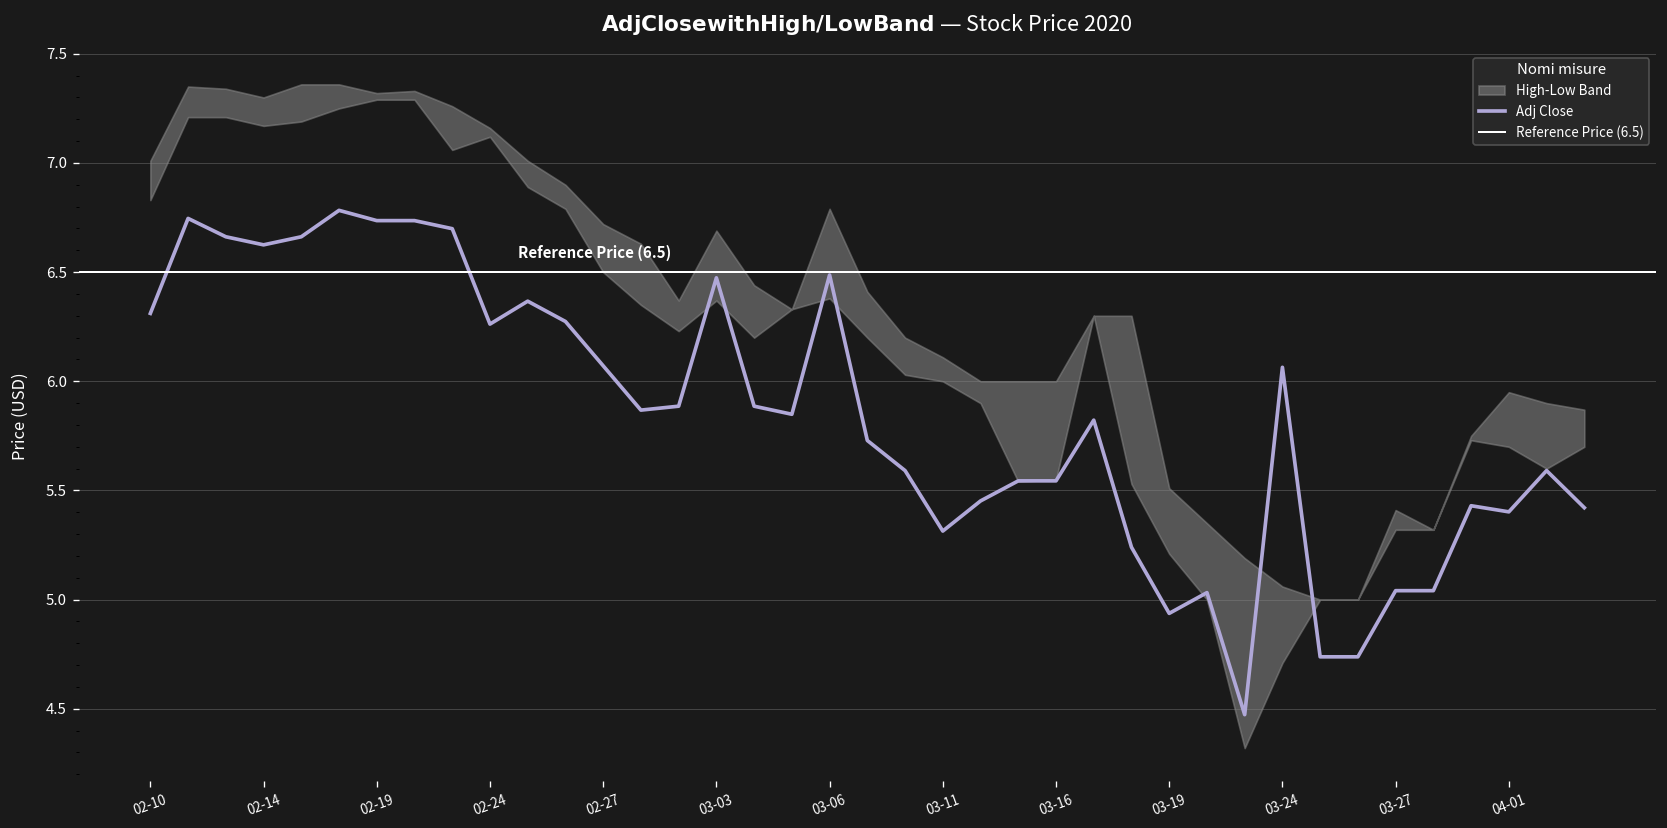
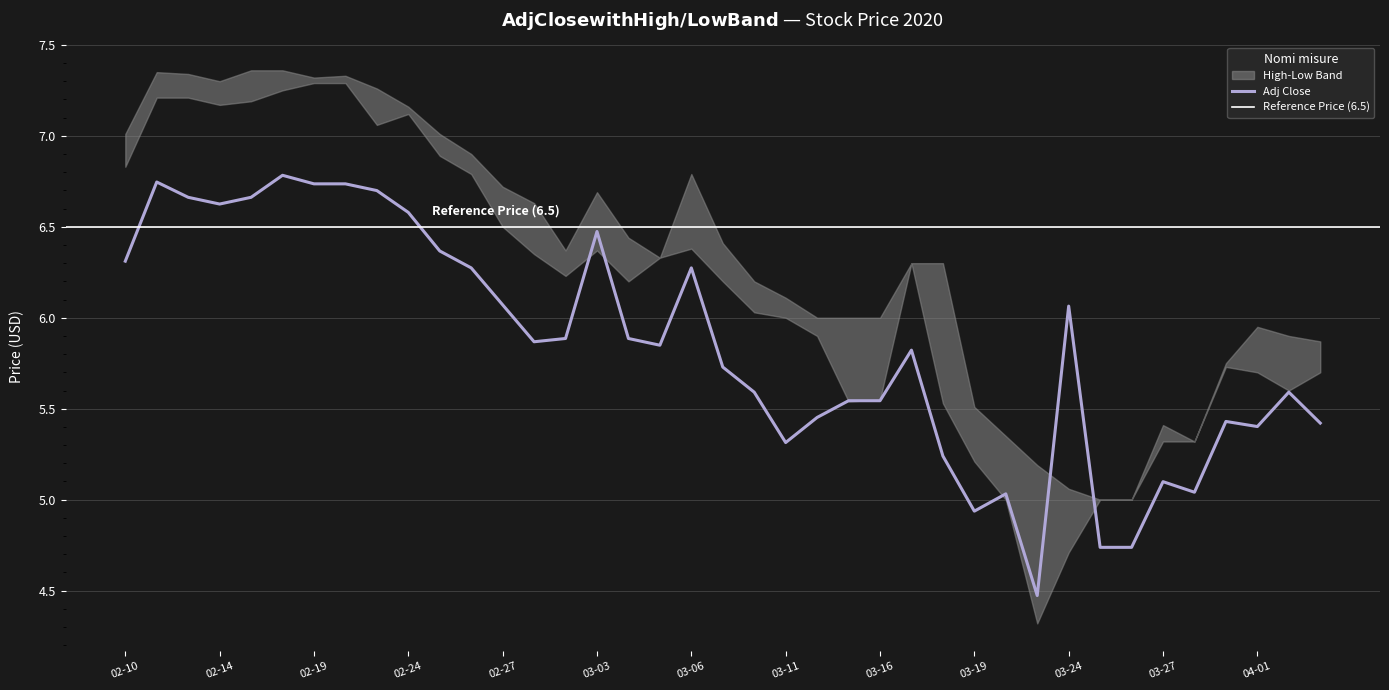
  {
    "Adj Close": {
      "02-10": 6.31,
      "02-14": 6.63,
      "02-19": 6.74,
-     "02-24": 6.26,
+     "02-24": 6.58,
      "02-27": 6.07,
      "03-03": 6.47,
-     "03-06": 6.49,
+     "03-06": 6.27,
      "03-11": 5.31,
      "03-16": 5.54,
      "03-19": 4.94,
      "03-24": 6.06,
-     "03-27": 5.04,
+     "03-27": 5.10,
      "04-01": 5.40
    }
  }
